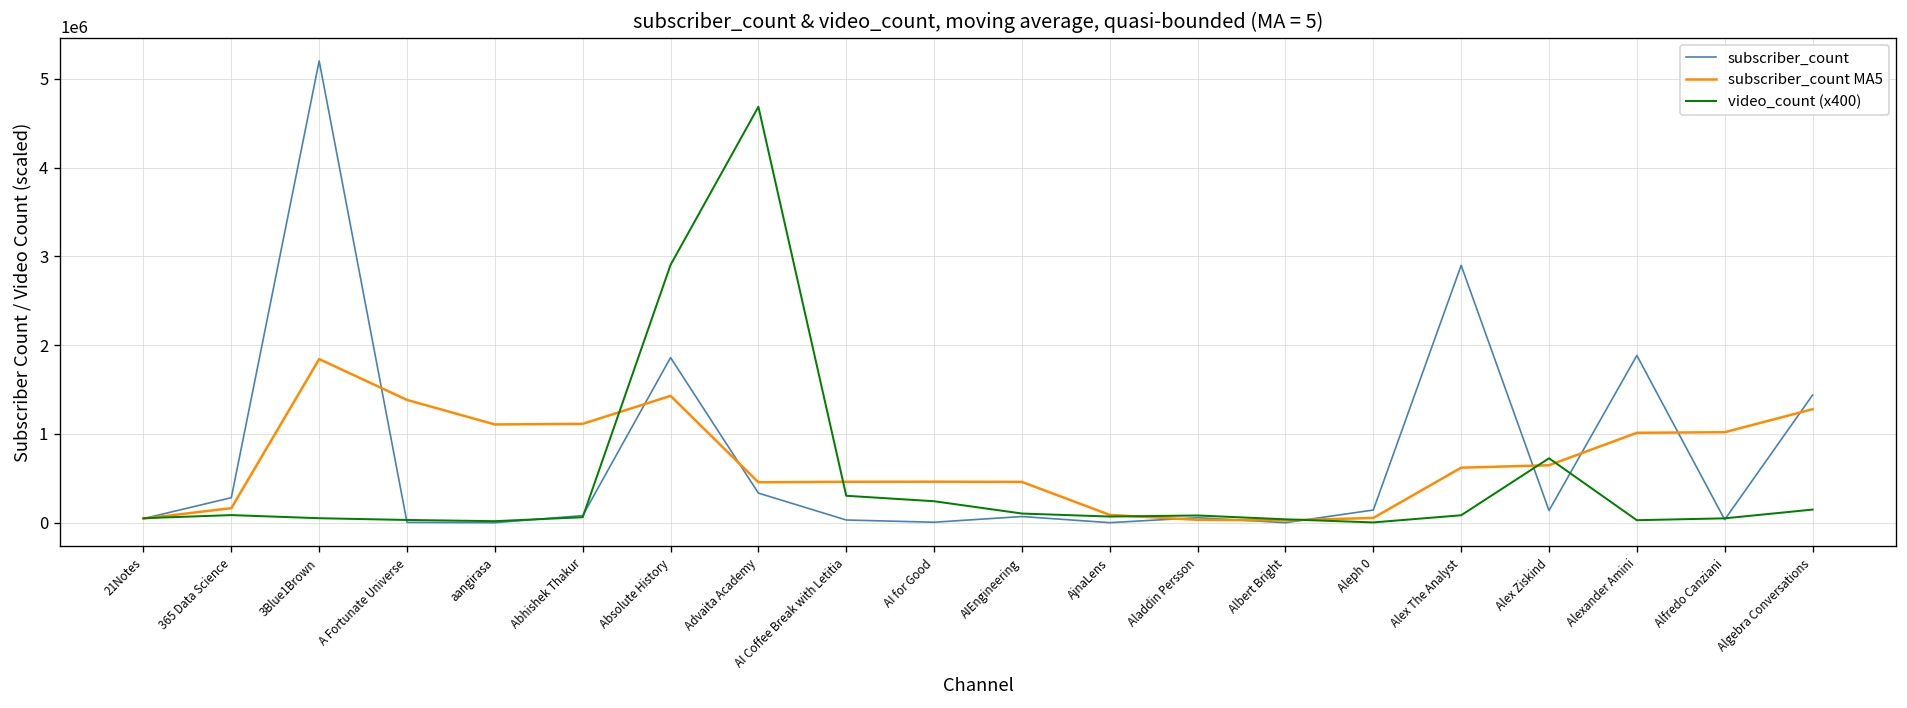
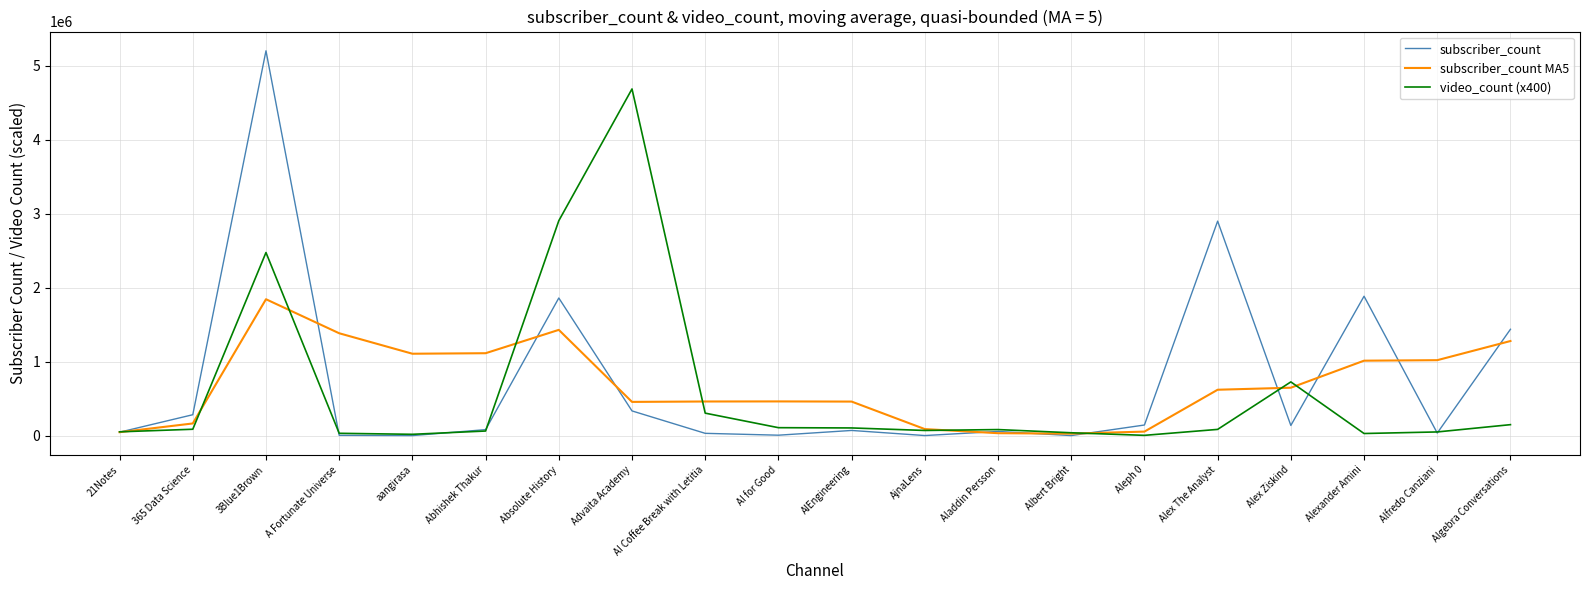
  {
    "subscriber_count": {
      "365 Data Science": 300000,
      "3Blue1Brown": 5200000,
      "Absolute History": 1900000,
      "Advaita Academy": 300000,
      "AI Coffee Break with Letitia": 0,
      "AI for Good": 0,
      "AIEngineering": 100000,
      "AjnaLens": 0,
      "Aleph 0": 100000,
      "Alex The Analyst": 2900000,
      "Alex Ziskind": 100000,
      "Alexander Amini": 1900000,
      "Algebra Conversations": 1400000
    },
    "subscriber_count MA5": {
      "365 Data Science": 200000,
      "3Blue1Brown": 1800000,
      "A Fortunate Universe": 1400000,
      "aangirasa": 1100000,
      "Abhishek Thakur": 1100000,
      "Absolute History": 1400000,
      "Advaita Academy": 500000,
      "AI Coffee Break with Letitia": 500000,
      "AI for Good": 500000,
      "AIEngineering": 500000,
      "Aleph 0": 100000,
      "Alex The Analyst": 600000,
      "Alex Ziskind": 600000,
      "Alexander Amini": 1000000,
      "Alfredo Canziani": 1000000,
      "Algebra Conversations": 1300000
    },
    "video_count (x400)": {
      "365 Data Science": 100000,
-     "3Blue1Brown": 100000,
+     "3Blue1Brown": 2500000,
      "Absolute History": 2900000,
      "Advaita Academy": 4700000,
      "AI Coffee Break with Letitia": 300000,
-     "AI for Good": 200000,
+     "AI for Good": 100000,
      "AIEngineering": 100000,
      "Aleph 0": 0,
      "Alex The Analyst": 100000,
      "Alex Ziskind": 700000,
      "Alexander Amini": 0,
      "Algebra Conversations": 100000
    }
  }
